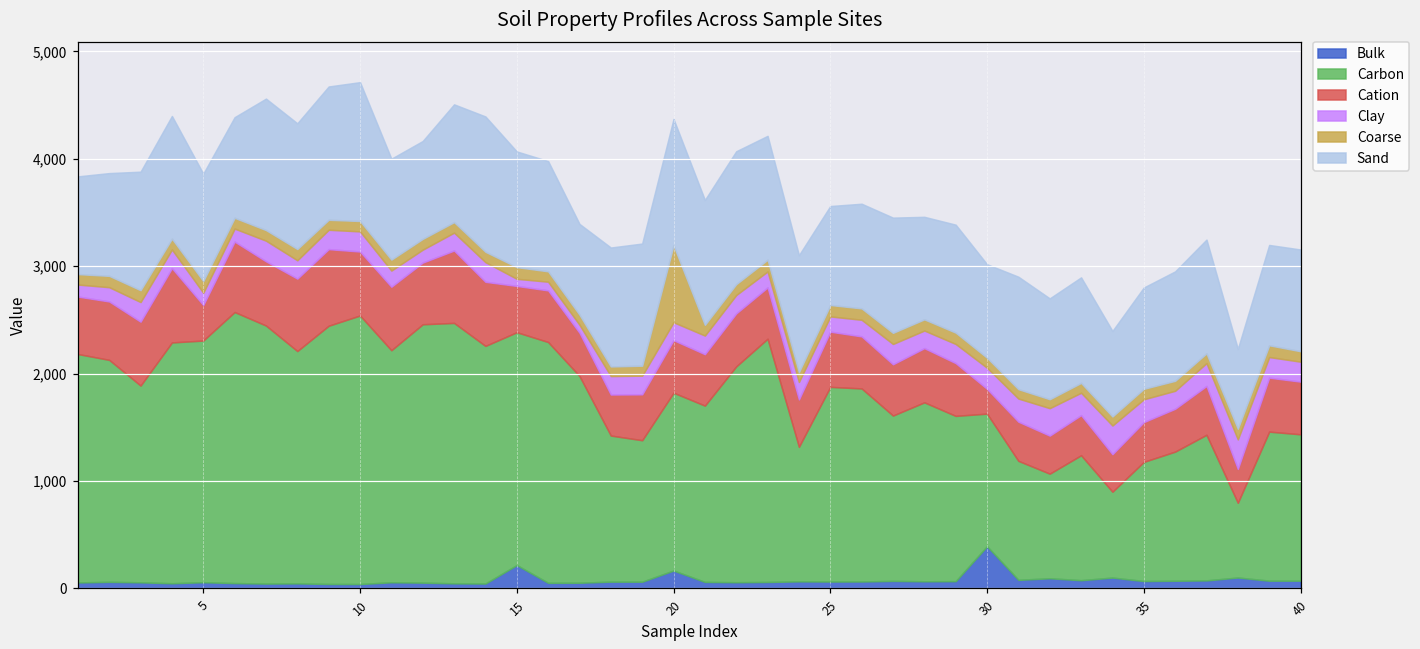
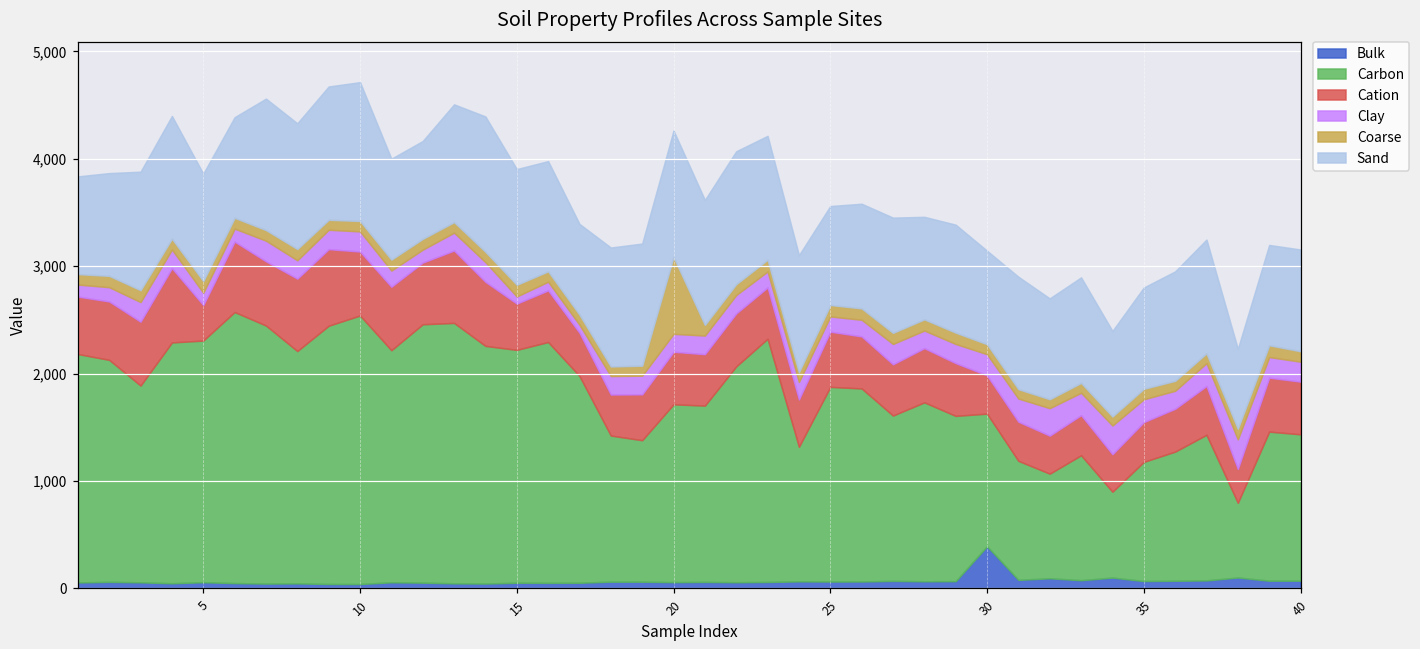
  {
    "Bulk": {
      "5": "100",
      "10": "0",
-     "15": "200",
-     "20": "200",
+     "15": "100",
+     "20": "100",
      "25": "100",
      "30": "400",
      "35": "100",
      "40": "100"
    },
    "Carbon": {
      "5": "2,200",
      "10": "2,500",
      "15": "2,200",
      "20": "1,700",
      "25": "1,800",
      "30": "1,200",
      "35": "1,100",
      "40": "1,400"
    },
    "Cation": {
      "5": "300",
      "10": "600",
      "15": "400",
      "20": "500",
      "25": "500",
-     "30": "200",
+     "30": "400",
      "35": "400",
      "40": "500"
    },
    "Clay": {
      "5": "100",
      "10": "200",
      "15": "100",
      "20": "200",
      "25": "100",
      "30": "200",
      "35": "200",
      "40": "200"
    },
    "Coarse": {
      "5": "100",
      "10": "100",
      "15": "100",
      "20": "700",
      "25": "100",
      "30": "100",
      "35": "100",
      "40": "100"
    },
    "Sand": {
      "5": "1,000",
      "10": "1,300",
      "15": "1,100",
      "20": "1,200",
      "25": "900",
      "30": "900",
      "35": "900",
      "40": "900"
    }
  }
